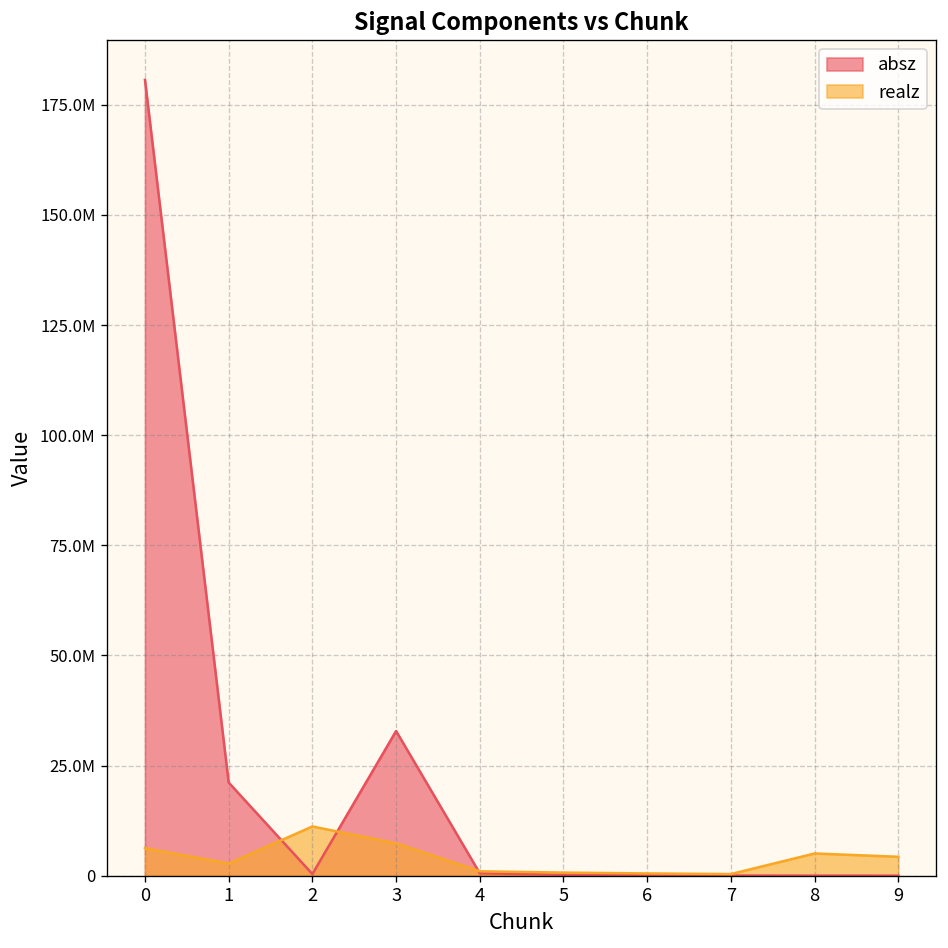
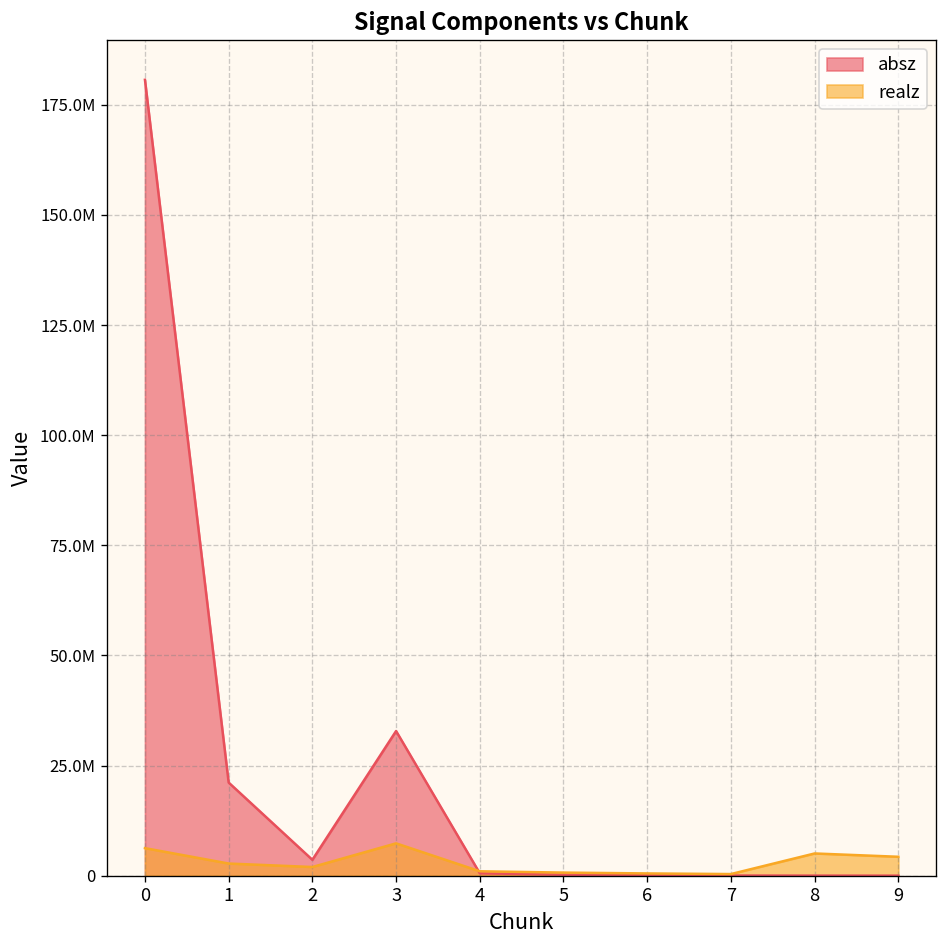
  {
    "absz": {
      "0": 181000000,
      "1": 21000000,
-     "2": 0,
+     "2": 4000000,
      "3": 33000000,
      "8": 0,
      "9": 0
    },
    "realz": {
      "0": 6000000,
      "1": 3000000,
-     "2": 11000000,
+     "2": 2000000,
      "3": 7000000,
      "8": 5000000,
      "9": 4000000
    }
  }
